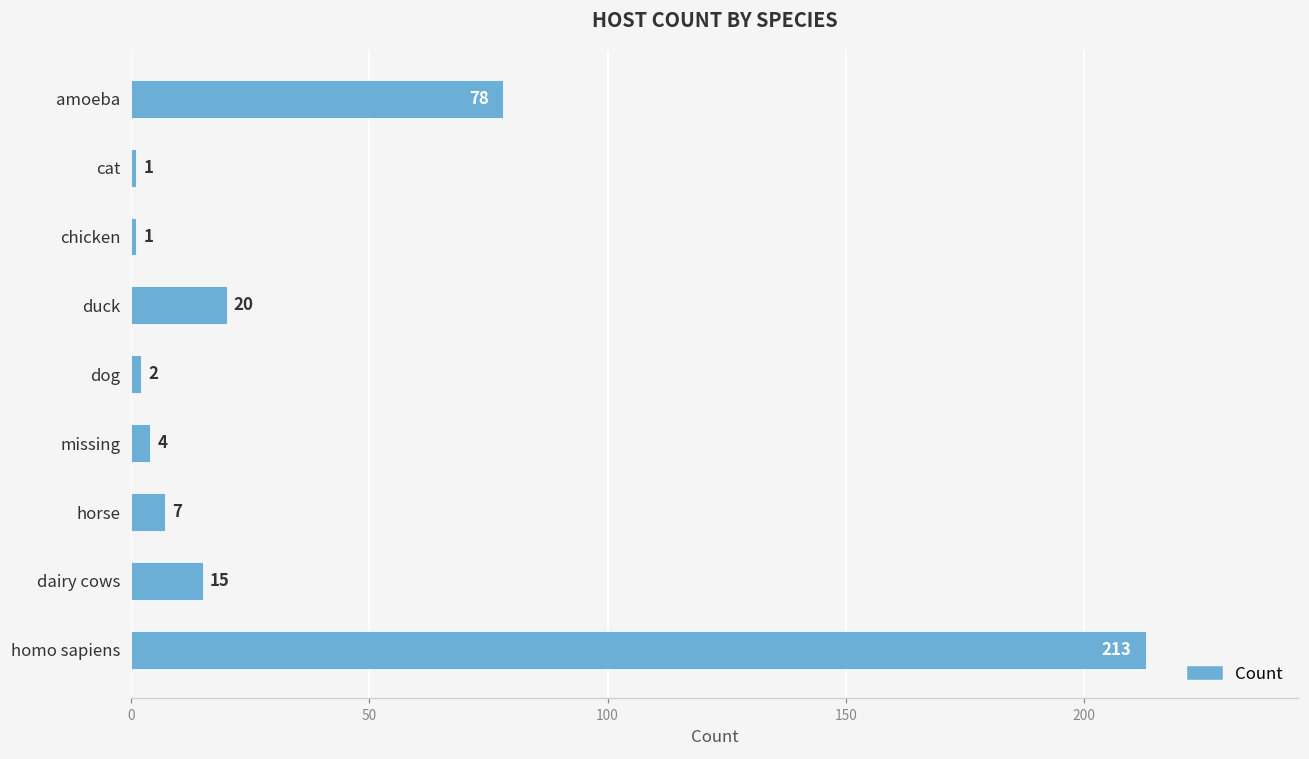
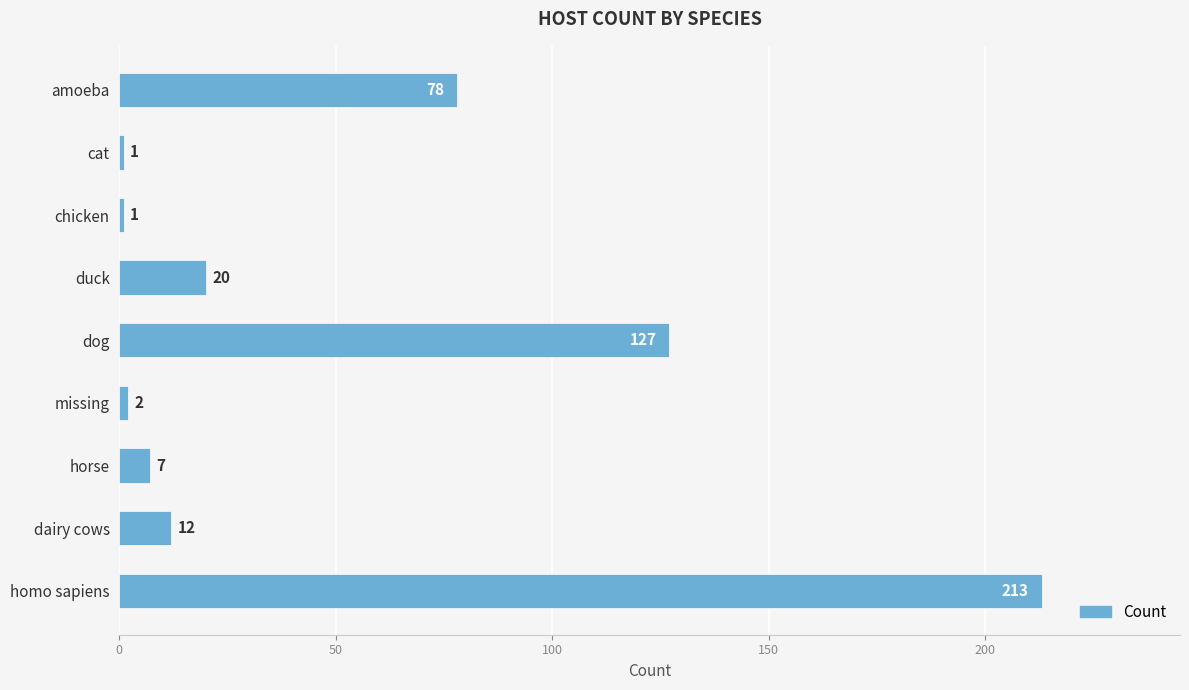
  {
    "amoeba": 78,
    "cat": 1,
    "chicken": 1,
    "duck": 20,
-   "dog": 2,
-   "missing": 4,
+   "dog": 127,
+   "missing": 2,
    "horse": 7,
-   "dairy cows": 15,
+   "dairy cows": 12,
    "homo sapiens": 213
  }
